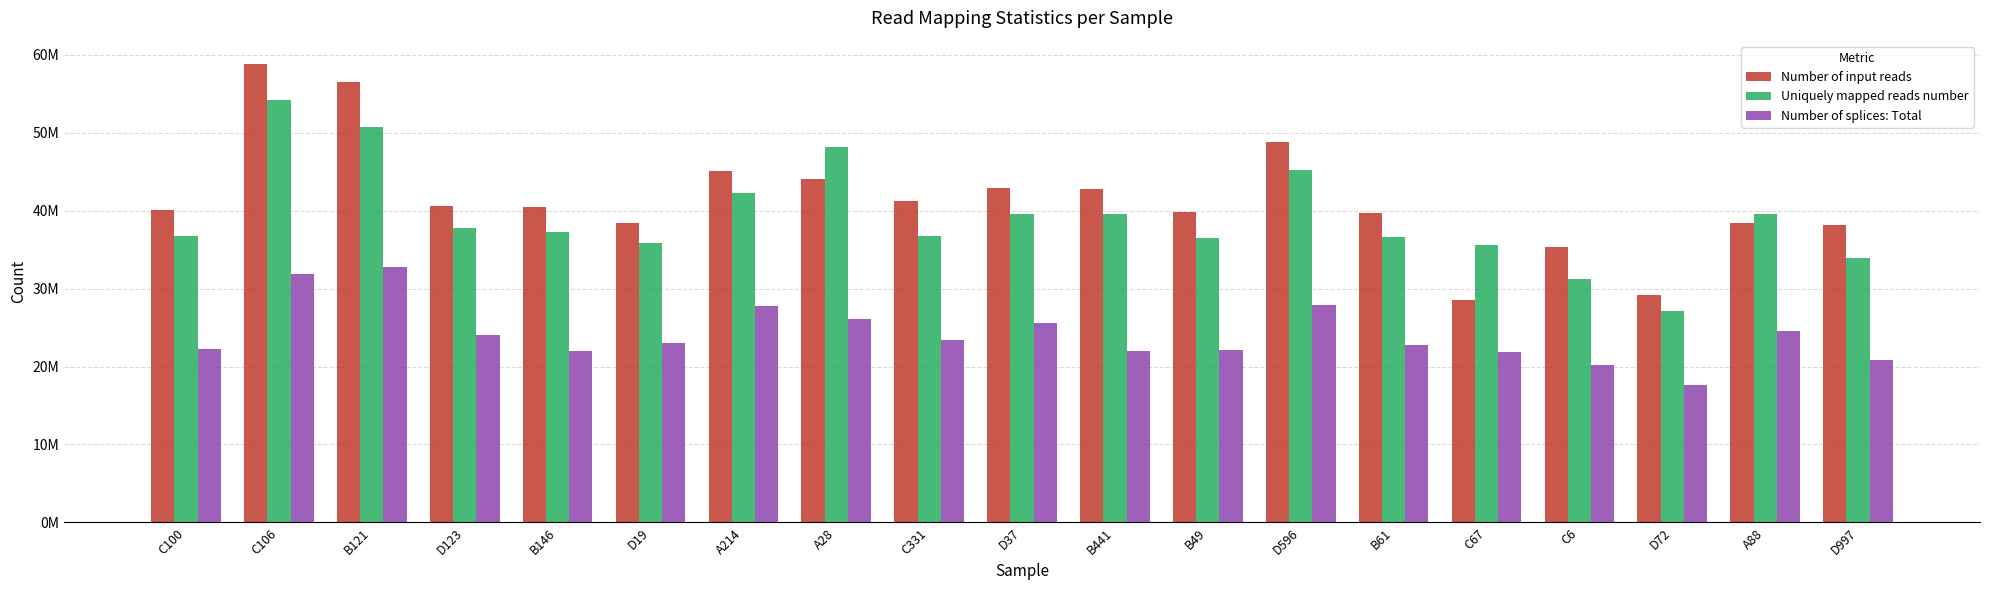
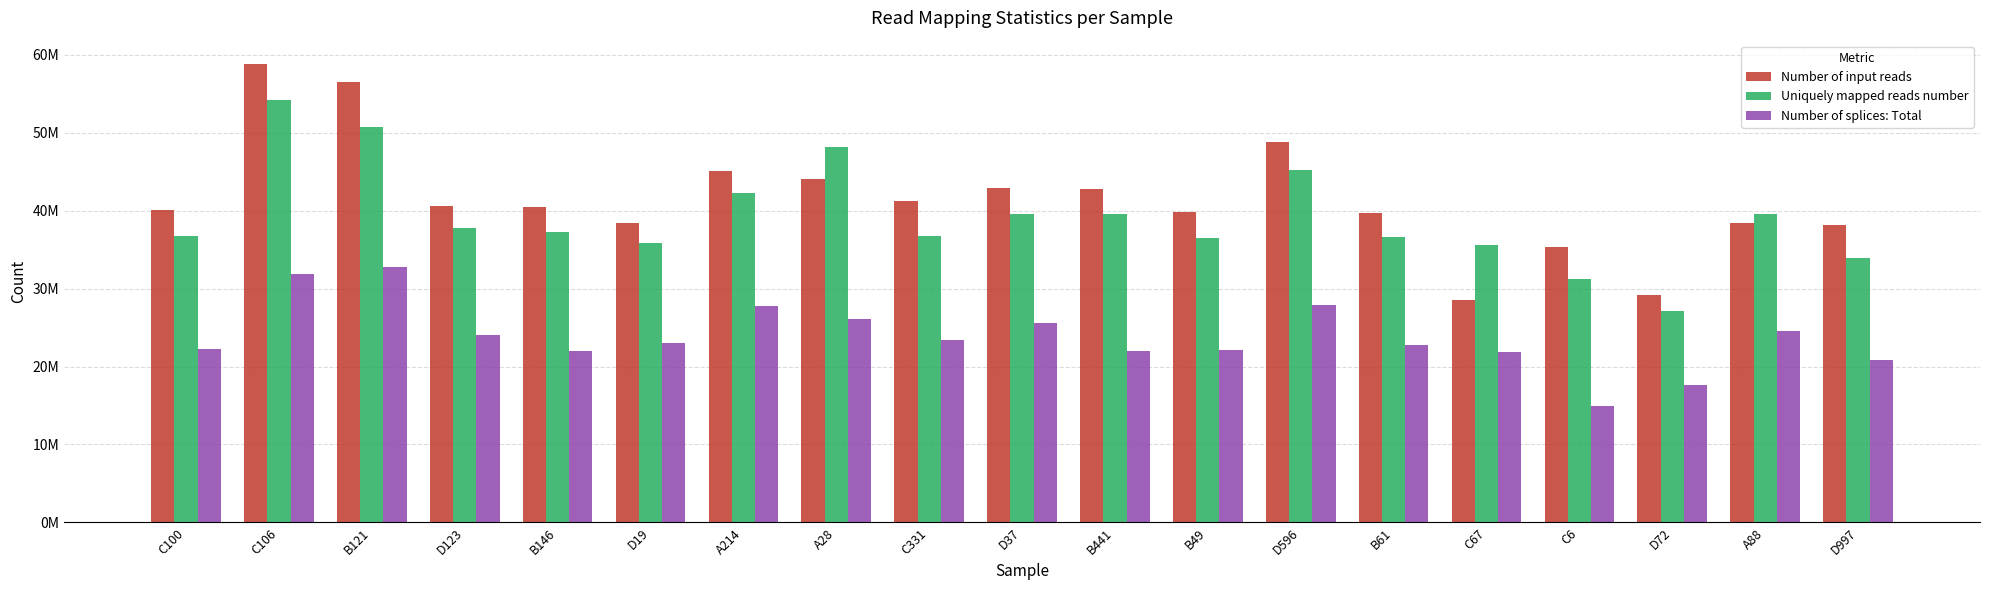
  {
    "Number of input reads": {
      "C100": 40000000,
      "C106": 59000000,
      "B121": 57000000,
      "D123": 41000000,
      "B146": 40000000,
      "D19": 38000000,
      "A214": 45000000,
      "A28": 44000000,
      "C331": 41000000,
      "D37": 43000000,
      "B441": 43000000,
      "B49": 40000000,
      "D596": 49000000,
      "B61": 40000000,
      "C67": 29000000,
      "C6": 35000000,
      "D72": 29000000,
      "A88": 38000000,
      "D997": 38000000
    },
    "Uniquely mapped reads number": {
      "C100": 37000000,
      "C106": 54000000,
      "B121": 51000000,
      "D123": 38000000,
      "B146": 37000000,
      "D19": 36000000,
      "A214": 42000000,
      "A28": 48000000,
      "C331": 37000000,
      "D37": 40000000,
      "B441": 40000000,
      "B49": 37000000,
      "D596": 45000000,
      "B61": 37000000,
      "C67": 36000000,
      "C6": 31000000,
      "D72": 27000000,
      "A88": 40000000,
      "D997": 34000000
    },
    "Number of splices: Total": {
      "C100": 22000000,
      "C106": 32000000,
      "B121": 33000000,
      "D123": 24000000,
      "B146": 22000000,
      "D19": 23000000,
      "A214": 28000000,
      "A28": 26000000,
      "C331": 23000000,
      "D37": 26000000,
      "B441": 22000000,
      "B49": 22000000,
      "D596": 28000000,
      "B61": 23000000,
      "C67": 22000000,
-     "C6": 20000000,
+     "C6": 15000000,
      "D72": 18000000,
      "A88": 24000000,
      "D997": 21000000
    }
  }
